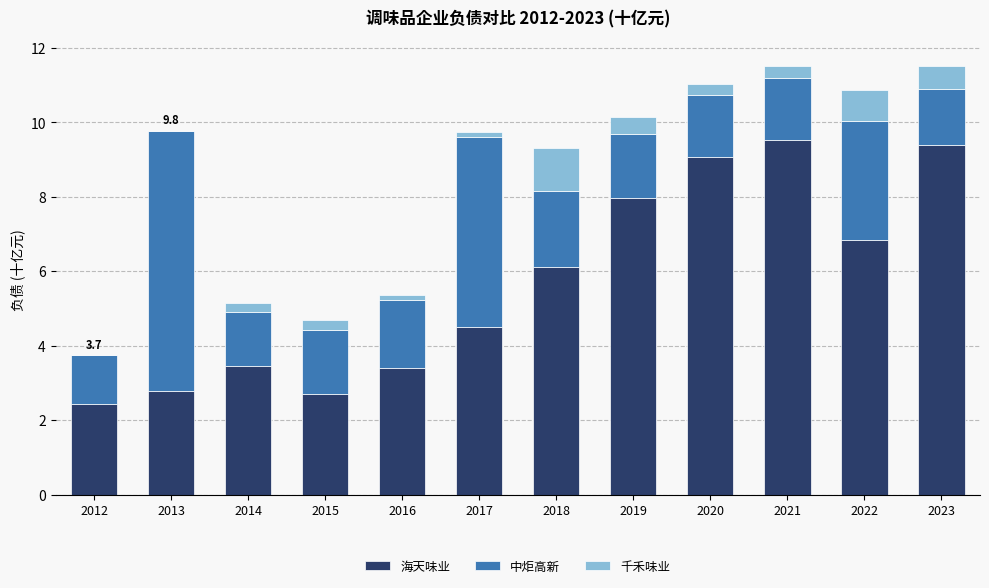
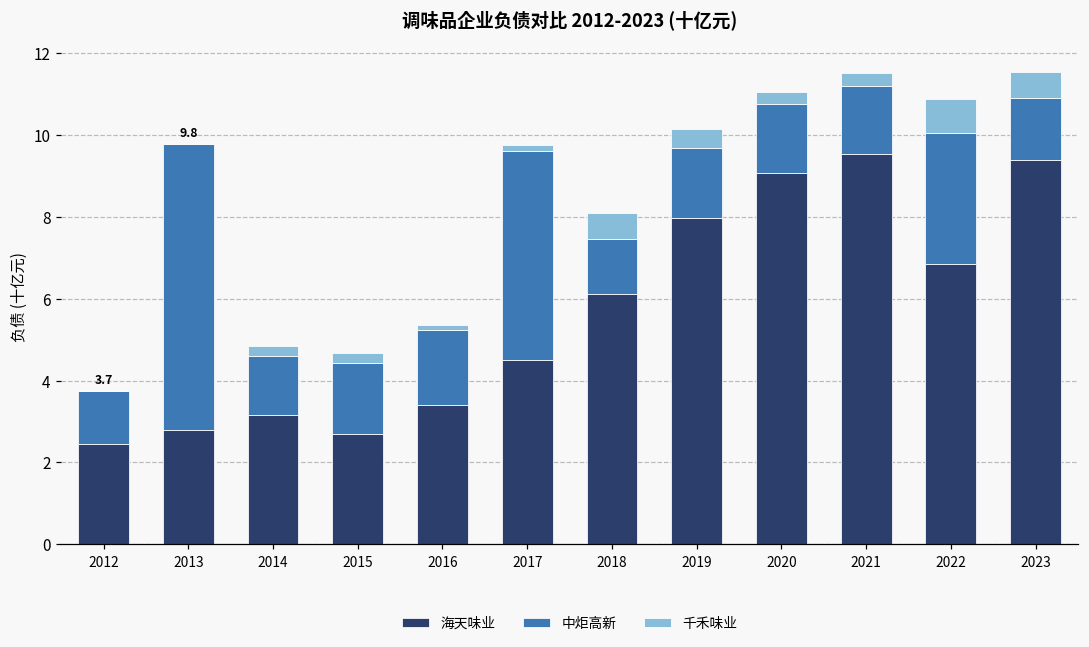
  {
    "海天味业": {
      "2012": 2.4,
      "2013": 2.8,
-     "2014": 3.5,
+     "2014": 3.2,
      "2015": 2.7,
      "2016": 3.4,
      "2017": 4.5,
      "2018": 6.1,
      "2019": 8.0,
      "2020": 9.1,
      "2021": 9.5,
      "2022": 6.8,
      "2023": 9.4
    },
    "中炬高新": {
      "2014": 1.4,
      "2015": 1.7,
      "2016": 1.8,
      "2017": 5.1,
-     "2018": 2.0,
+     "2018": 1.3,
      "2019": 1.7,
      "2020": 1.7,
      "2021": 1.7,
      "2022": 3.2,
      "2023": 1.5
    },
    "千禾味业": {
      "2014": 0.2,
      "2015": 0.3,
      "2016": 0.1,
      "2017": 0.1,
-     "2018": 1.1,
+     "2018": 0.6,
      "2019": 0.5,
      "2020": 0.3,
      "2021": 0.3,
      "2022": 0.8,
      "2023": 0.6
    }
  }
